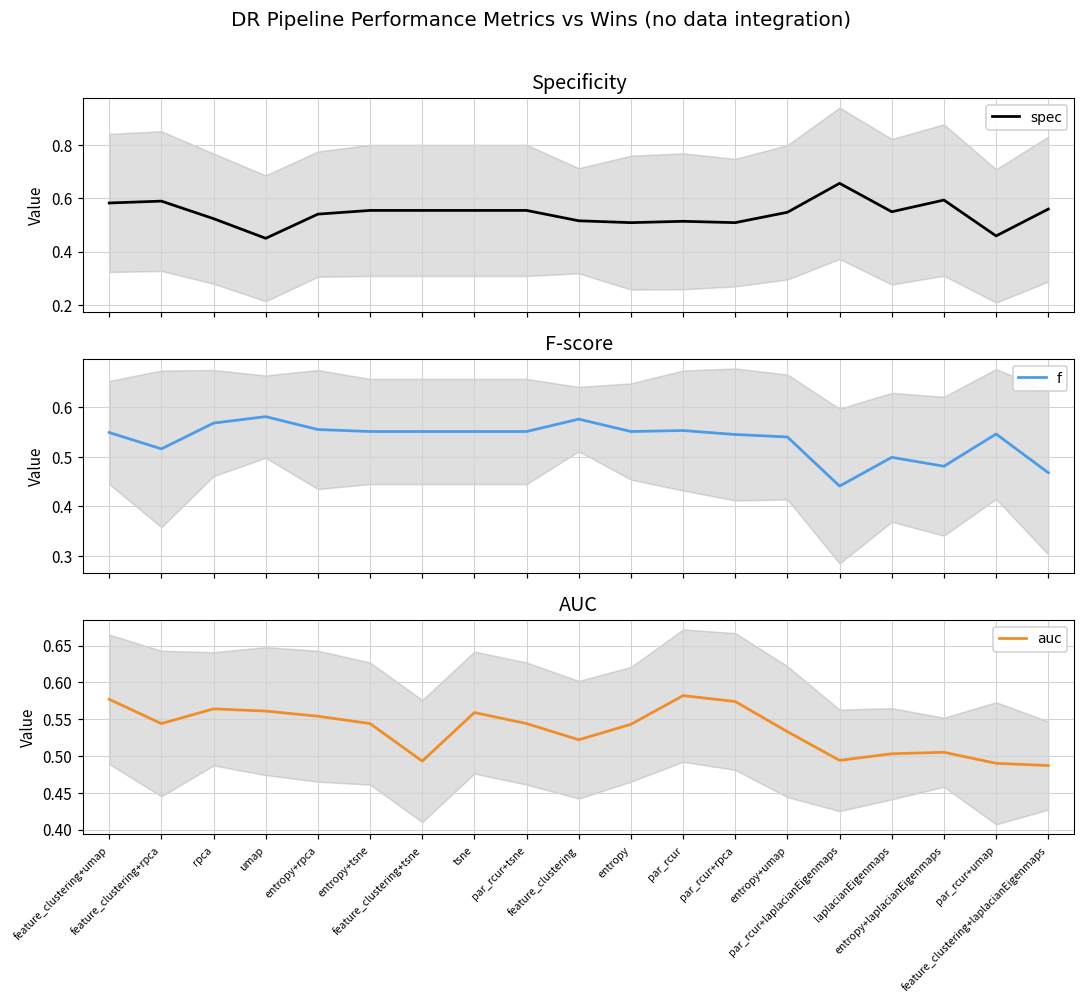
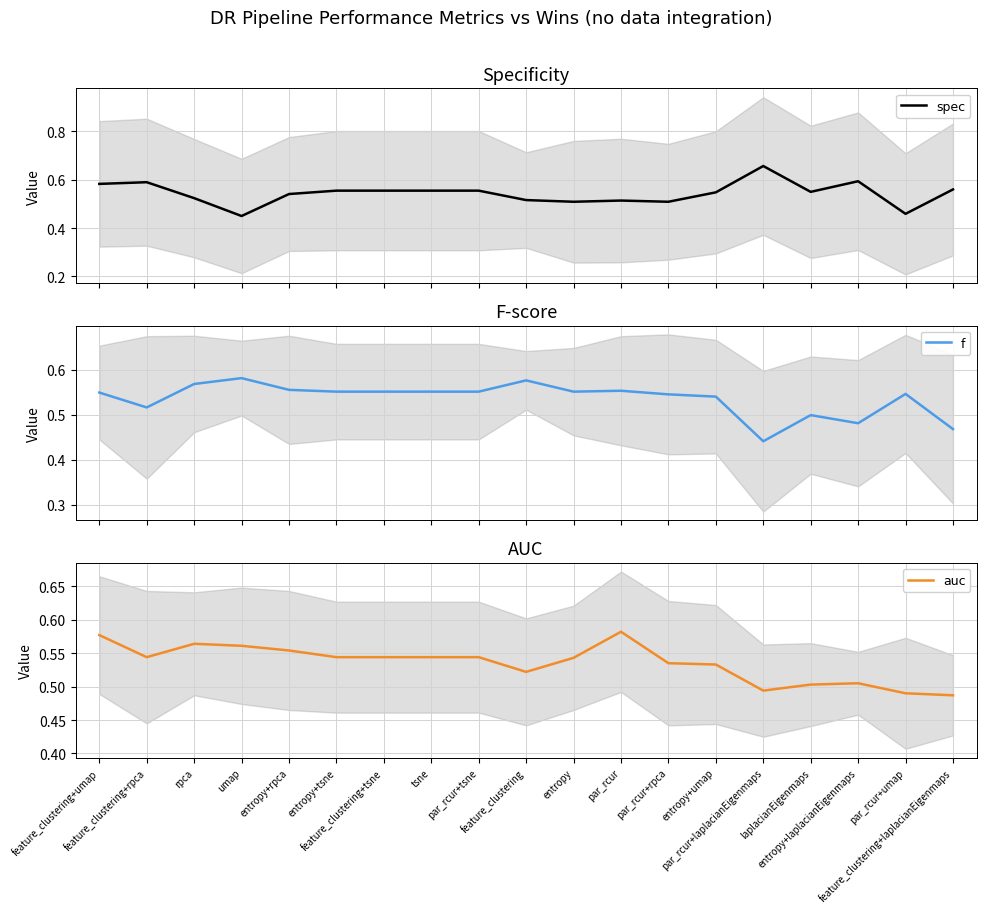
  {
    "AUC": {
      "auc": {
        "feature_clustering+umap": 0.58,
        "feature_clustering+rpca": 0.54,
        "rpca": 0.56,
        "umap": 0.56,
        "entropy+rpca": 0.55,
        "entropy+tsne": 0.54,
-       "feature_clustering+tsne": 0.49,
-       "tsne": 0.56,
+       "feature_clustering+tsne": 0.54,
+       "tsne": 0.54,
        "par_rcur+tsne": 0.54,
        "feature_clustering": 0.52,
        "entropy": 0.54,
        "par_rcur": 0.58,
-       "par_rcur+rpca": 0.57,
+       "par_rcur+rpca": 0.54,
        "entropy+umap": 0.53,
        "par_rcur+laplacianEigenmaps": 0.49,
        "laplacianEigenmaps": 0.50,
        "entropy+laplacianEigenmaps": 0.51,
        "par_rcur+umap": 0.49,
        "feature_clustering+laplacianEigenmaps": 0.49
      }
    }
  }
